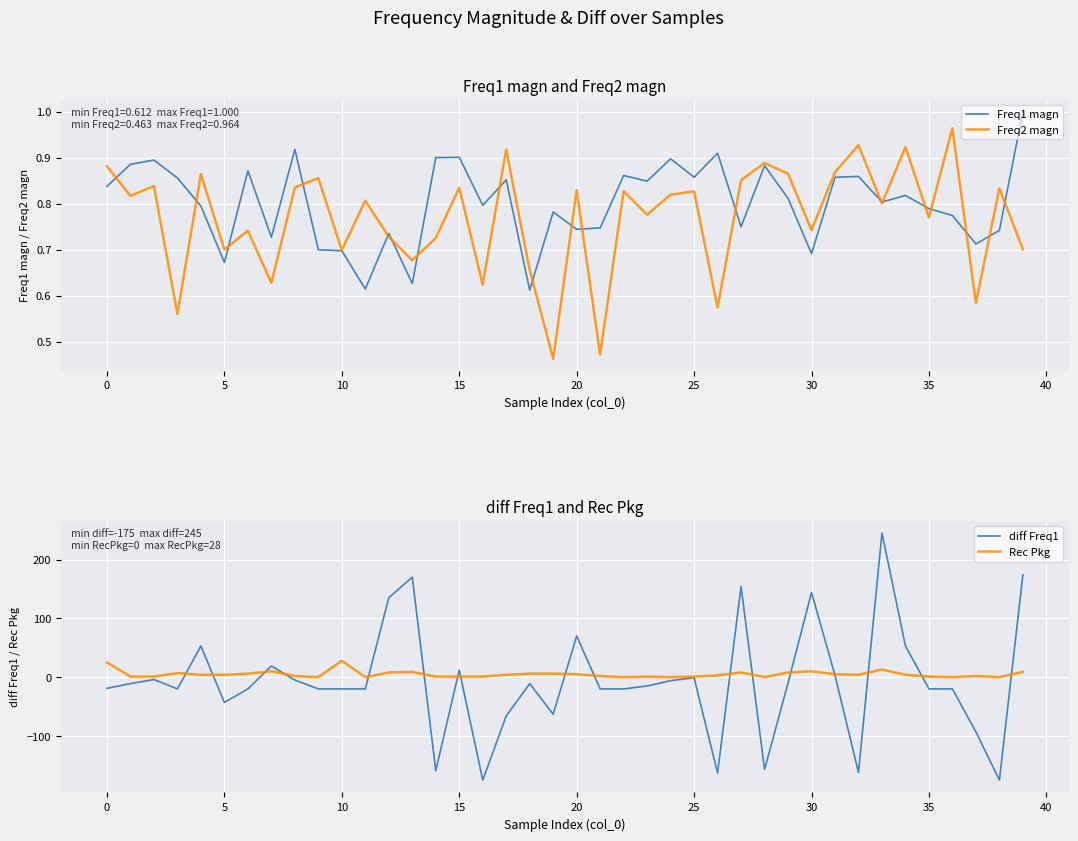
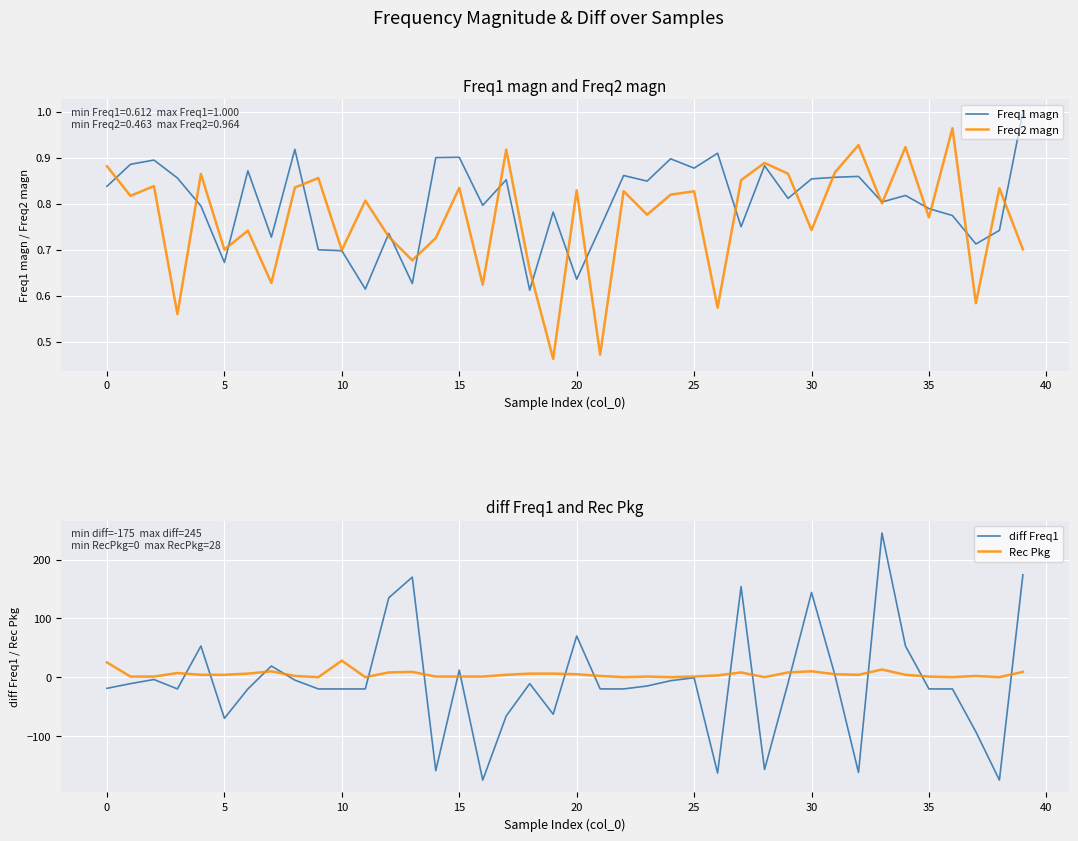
  {
    "Freq1 magn and Freq2 magn": {
      "Freq1 magn": {
        "0": 0.84,
        "5": 0.67,
        "15": 0.90,
-       "20": 0.74,
-       "25": 0.86,
-       "30": 0.69,
+       "20": 0.64,
+       "25": 0.88,
+       "30": 0.85,
        "35": 0.79
      },
      "Freq2 magn": {
        "0": 0.88,
        "5": 0.70,
        "15": 0.83,
        "20": 0.83,
        "25": 0.83,
        "30": 0.74,
        "35": 0.77
      }
    },
    "diff Freq1 and Rec Pkg": {
      "diff Freq1": {
        "0": -20,
-       "5": -40,
+       "5": -70,
        "10": -20,
        "15": 10,
        "20": 70,
        "30": 140,
        "35": -20
      },
      "Rec Pkg": {
        "0": 30,
        "5": 0,
        "10": 30,
        "15": 0,
        "20": 10,
        "30": 10,
        "35": 0
      }
    }
  }
